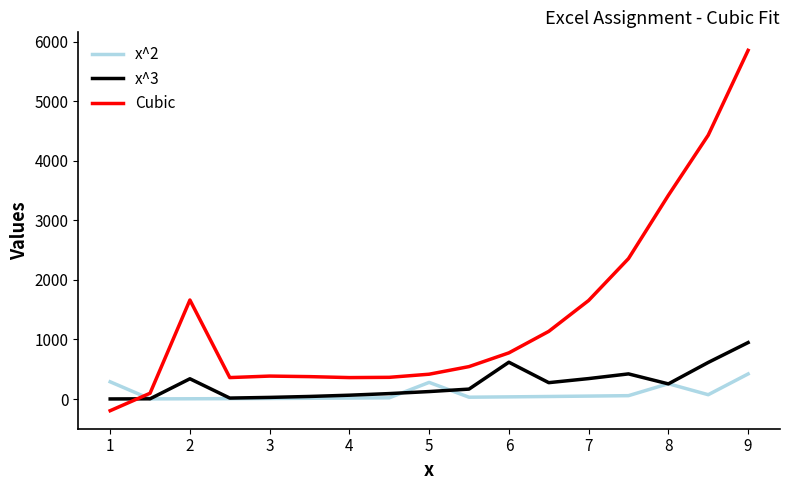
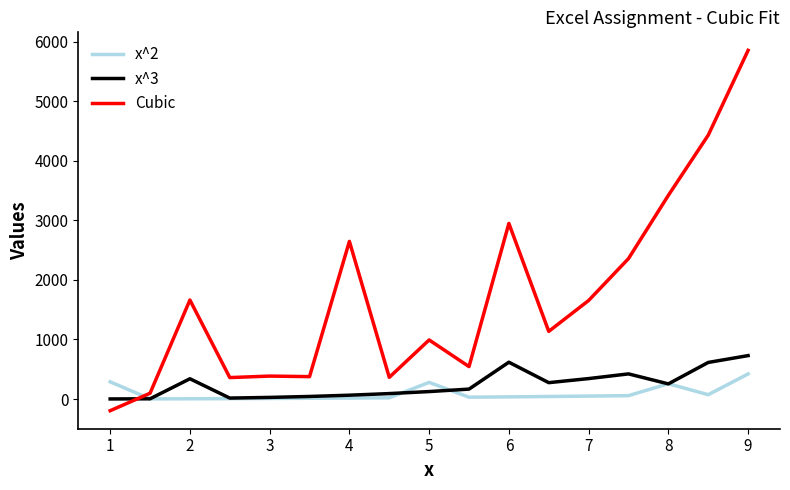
  {
    "x^2": {
      "1": 300,
      "2": 0,
      "4": 0,
      "5": 300,
      "6": 0,
      "7": 0,
      "9": 400
    },
    "x^3": {
      "1": 0,
      "2": 300,
      "4": 100,
      "5": 100,
      "6": 600,
      "7": 300,
-     "9": 900
+     "9": 700
    },
    "Cubic": {
      "1": -200,
      "2": 1700,
      "3": 400,
-     "4": 400,
-     "5": 400,
-     "6": 800,
+     "4": 2600,
+     "5": 1000,
+     "6": 2900,
      "7": 1700,
      "8": 3400,
      "9": 5900
    }
  }
